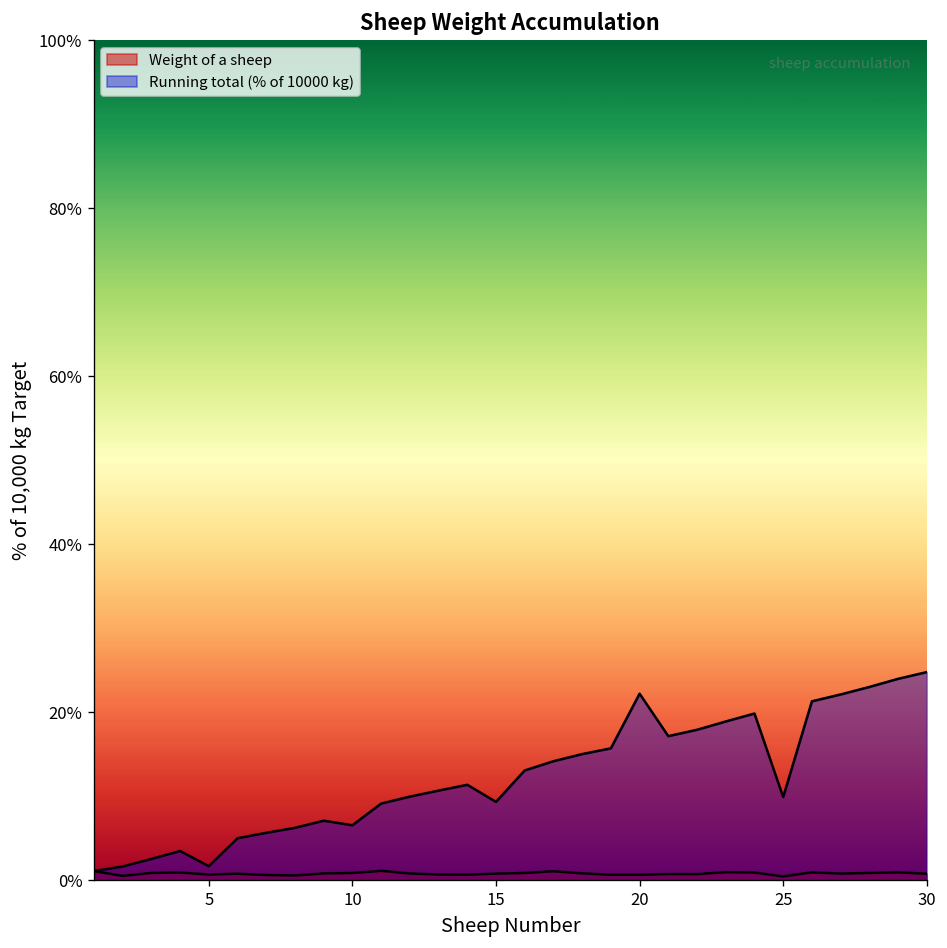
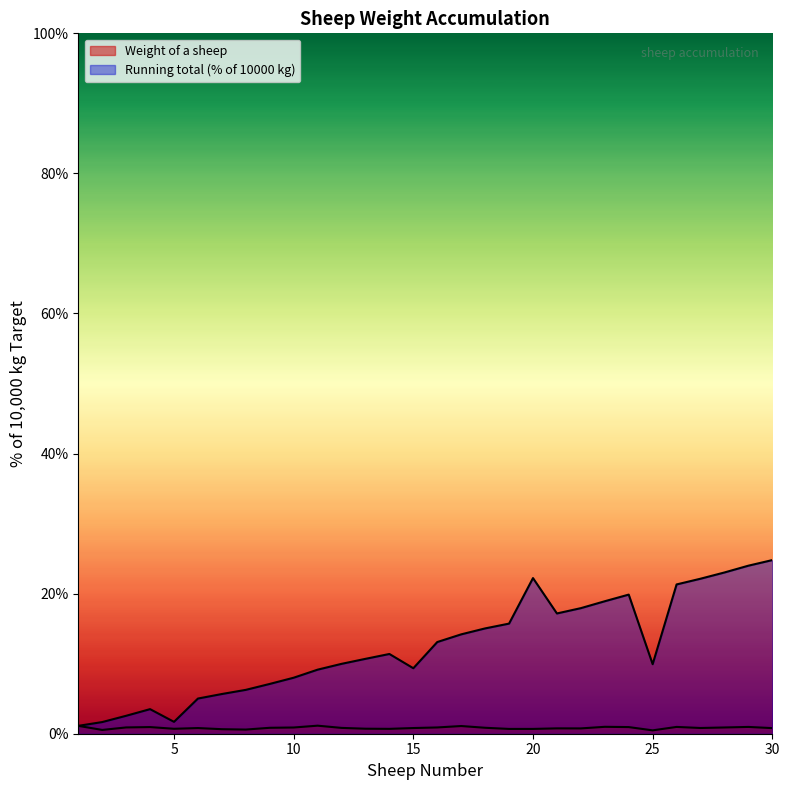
  {
    "Weight of a sheep": {
      "5": "1%",
      "10": "1%",
      "15": "1%",
      "20": "1%",
      "25": "0%",
      "30": "1%"
    },
    "Running total (% of 10000 kg)": {
      "5": "2%",
-     "10": "7%",
+     "10": "8%",
      "15": "9%",
      "20": "22%",
      "25": "10%",
      "30": "25%"
    }
  }
